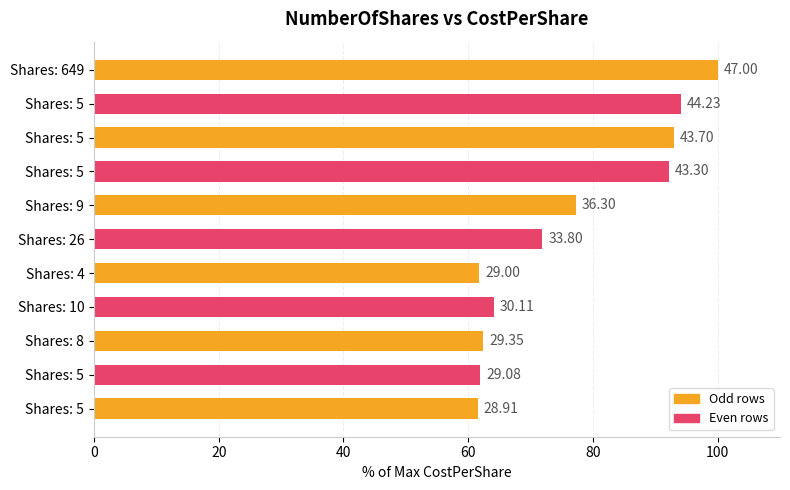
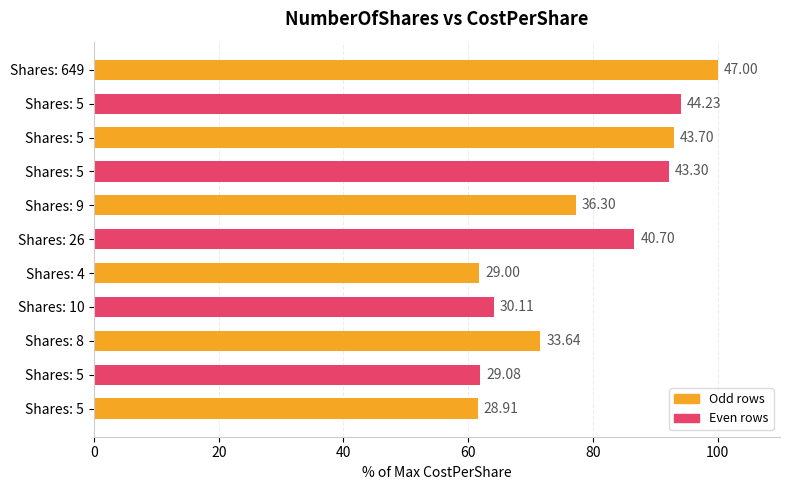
  {
-   "Shares: 26": 33.80,
-   "Shares: 8": 29.35
+   "Shares: 26": 40.70,
+   "Shares: 8": 33.64
  }
